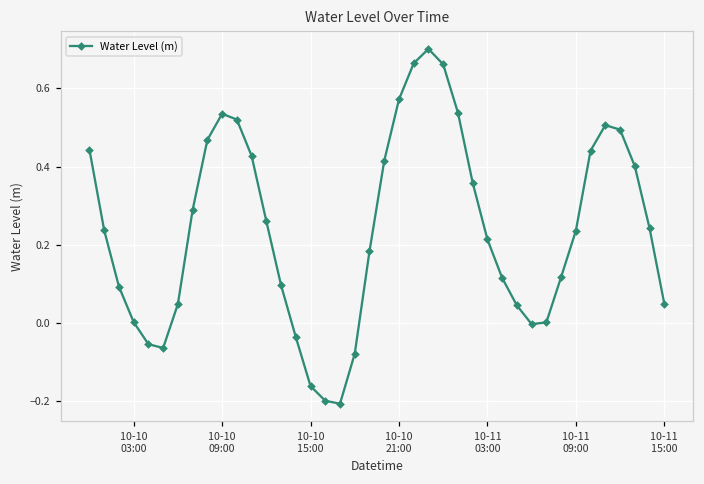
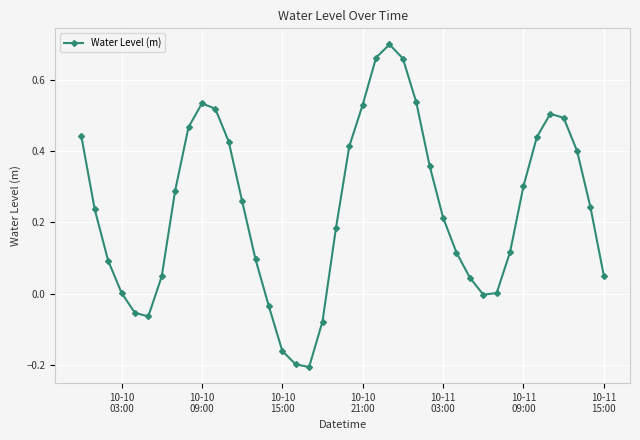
  {
    "10-10 03:00": 0.00,
    "10-10 09:00": 0.54,
    "10-10 15:00": -0.16,
-   "10-10 21:00": 0.57,
+   "10-10 21:00": 0.53,
    "10-11 03:00": 0.21,
-   "10-11 09:00": 0.24,
+   "10-11 09:00": 0.30,
    "10-11 15:00": 0.05
  }
